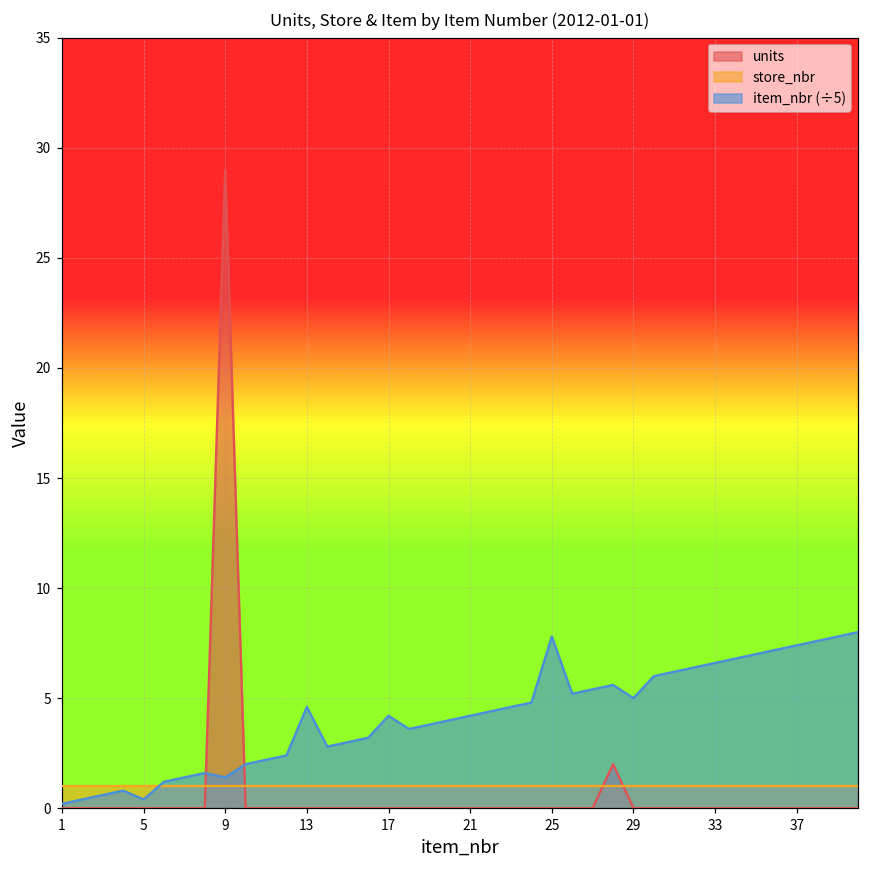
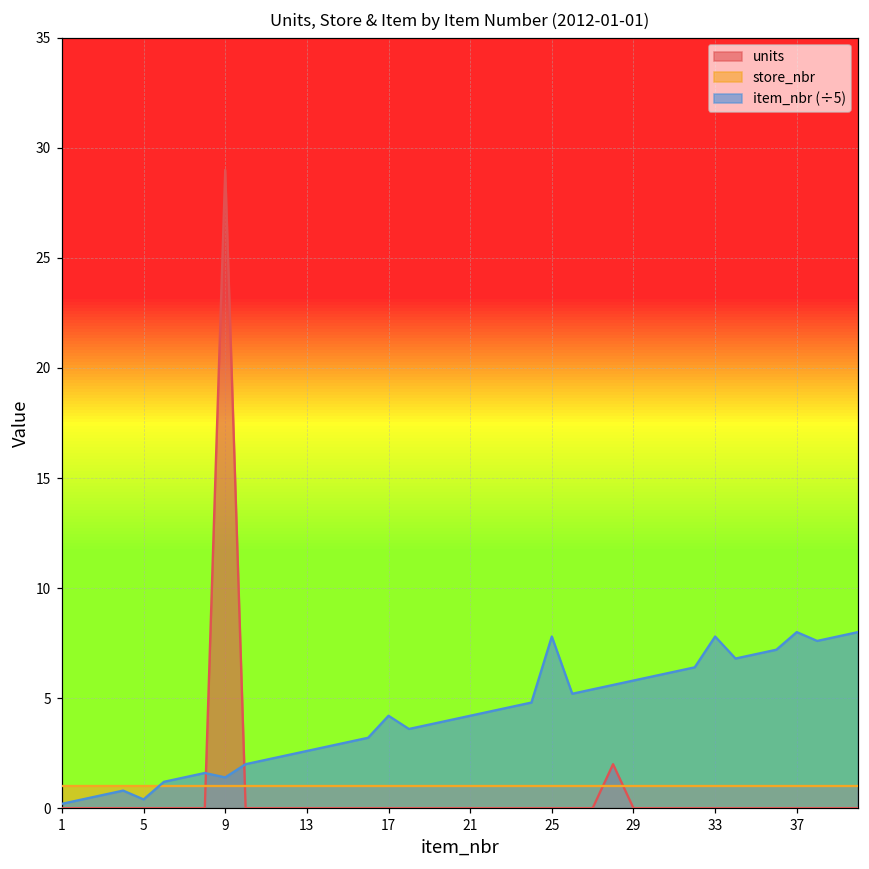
  {
    "units": {
      "1": 0.0,
      "5": 0.0,
      "9": 29.0,
      "13": 0.0,
      "17": 0.0,
      "21": 0.0,
      "25": 0.0,
      "29": 0.0,
      "33": 0.0,
      "37": 0.0
    },
    "store_nbr": {
      "1": 1.0,
      "5": 1.0,
      "9": 1.0,
      "13": 1.0,
      "17": 1.0,
      "21": 1.0,
      "25": 1.0,
      "29": 1.0,
      "33": 1.0,
      "37": 1.0
    },
    "item_nbr (÷5)": {
      "1": 0.2,
      "5": 0.4,
      "9": 1.4,
-     "13": 4.6,
+     "13": 2.6,
      "17": 4.2,
      "21": 4.2,
      "25": 7.8,
-     "29": 5.0,
-     "33": 6.6,
-     "37": 7.4
+     "29": 5.8,
+     "33": 7.8,
+     "37": 8.0
    }
  }
